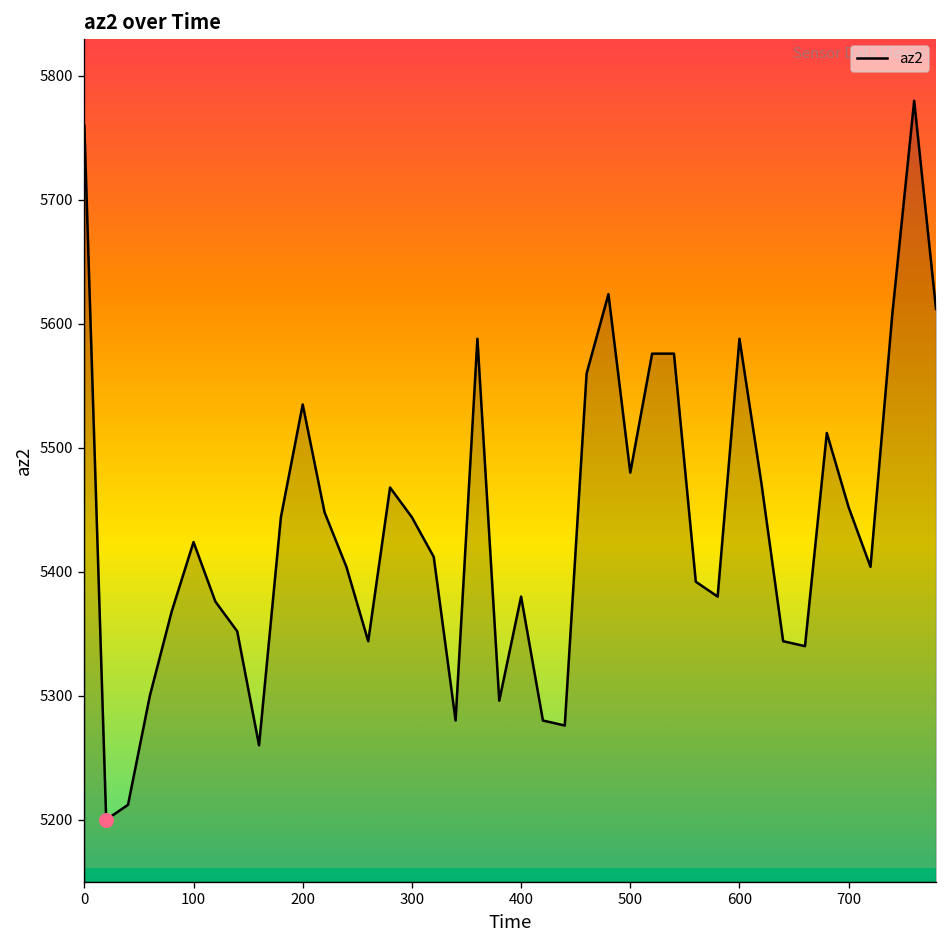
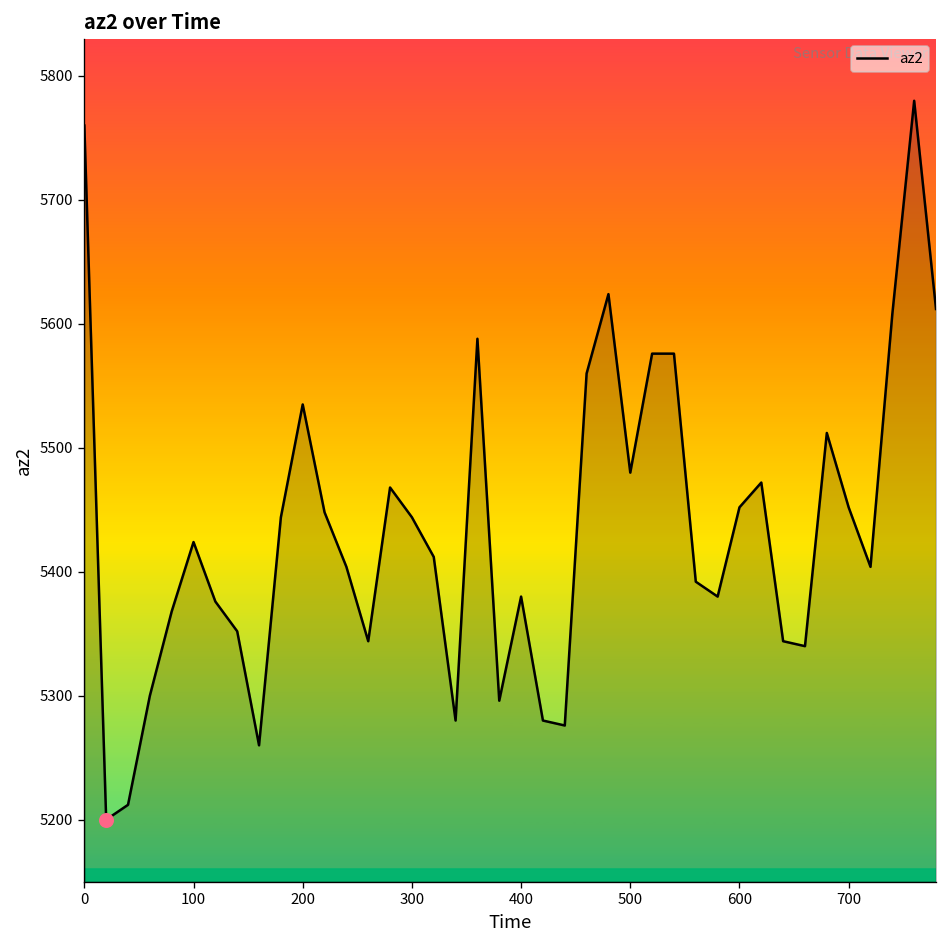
  {
    "az2": {
      "0": 5760,
      "100": 5424,
      "200": 5535,
      "300": 5444,
      "400": 5380,
      "500": 5480,
-     "600": 5588,
+     "600": 5452,
      "700": 5452
    }
  }
